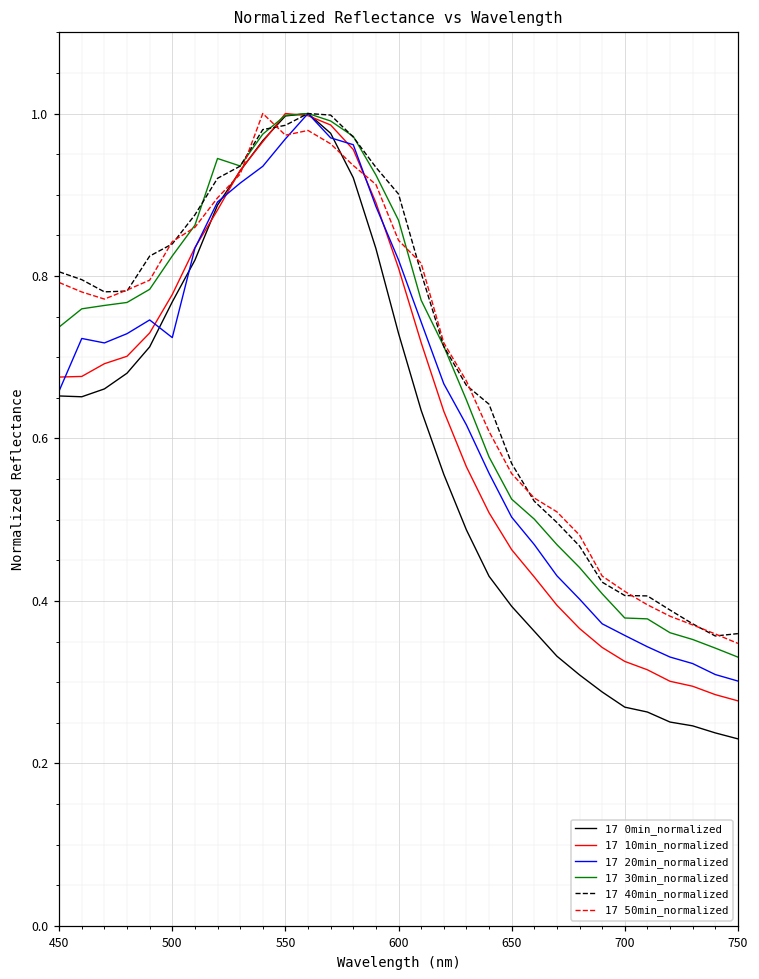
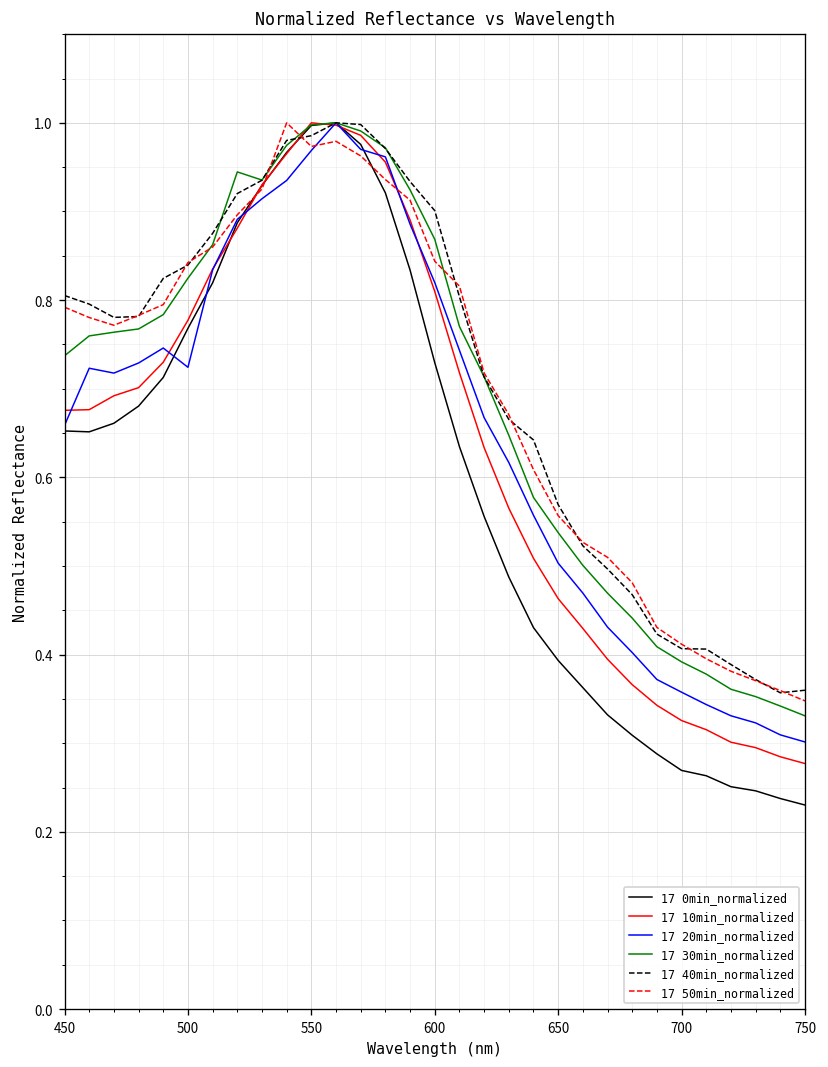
  {
    "17 20min_normalized": {
      "450": 0.66,
      "500": 0.72,
      "550": 0.97,
      "600": 0.82,
      "650": 0.50,
      "700": 0.36,
      "750": 0.30
    },
    "17 30min_normalized": {
      "450": 0.74,
      "500": 0.82,
      "600": 0.87,
-     "650": 0.53,
-     "700": 0.38,
+     "650": 0.54,
+     "700": 0.39,
      "750": 0.33
    }
  }
